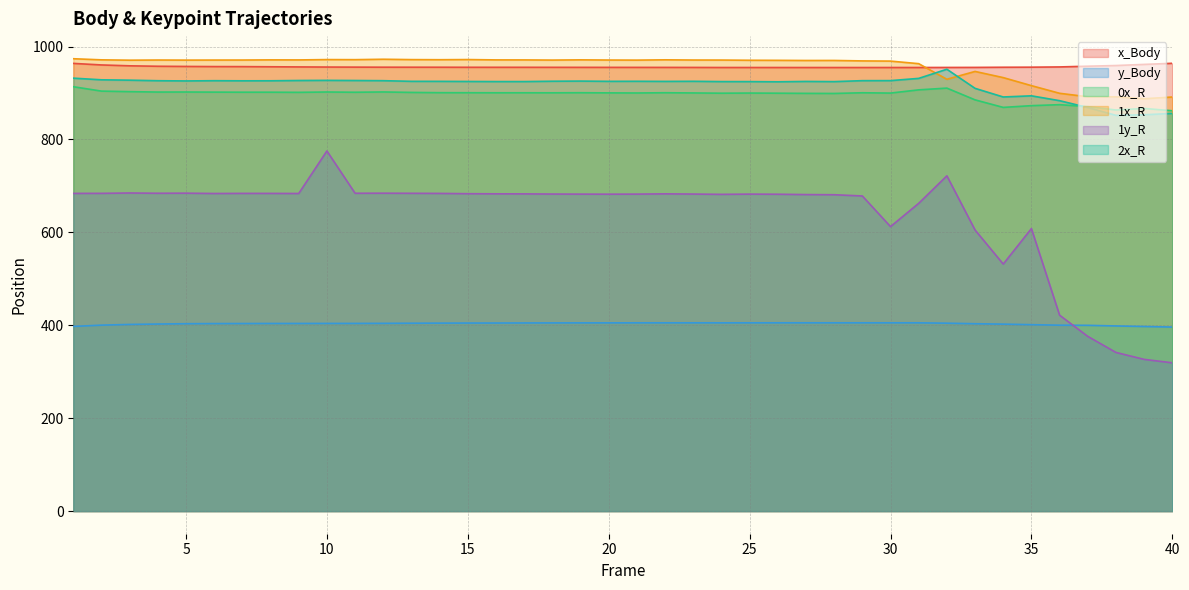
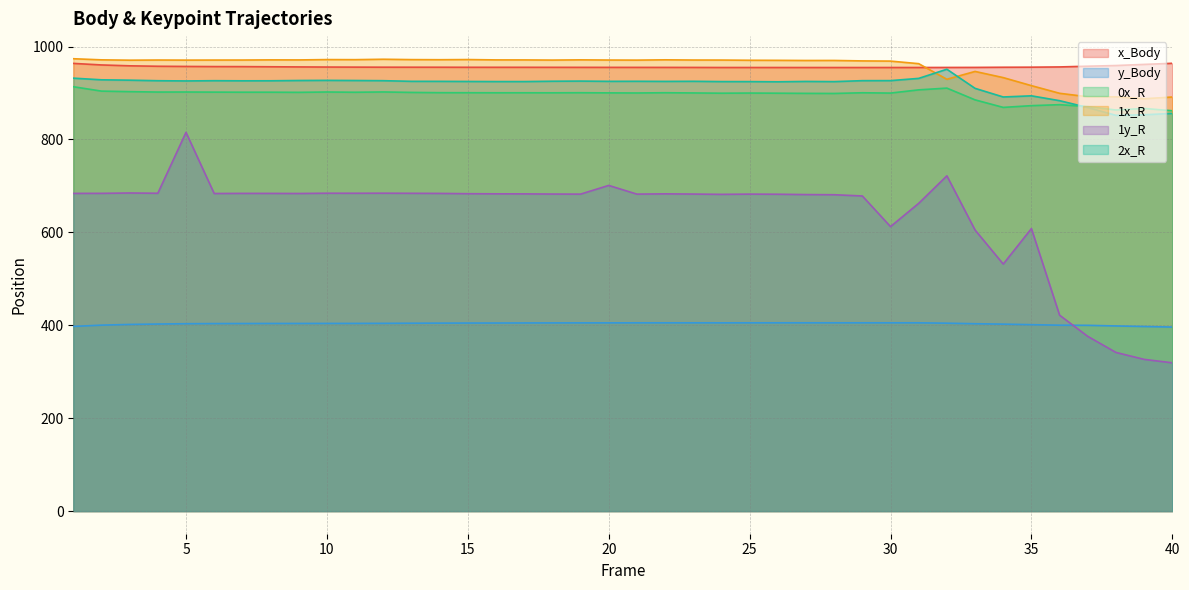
  {
    "1y_R": {
-     "5": 680,
-     "10": 780,
+     "5": 820,
+     "10": 680,
      "15": 680,
-     "20": 680,
+     "20": 700,
      "25": 680,
      "30": 610,
      "35": 610,
      "40": 320
    }
  }
